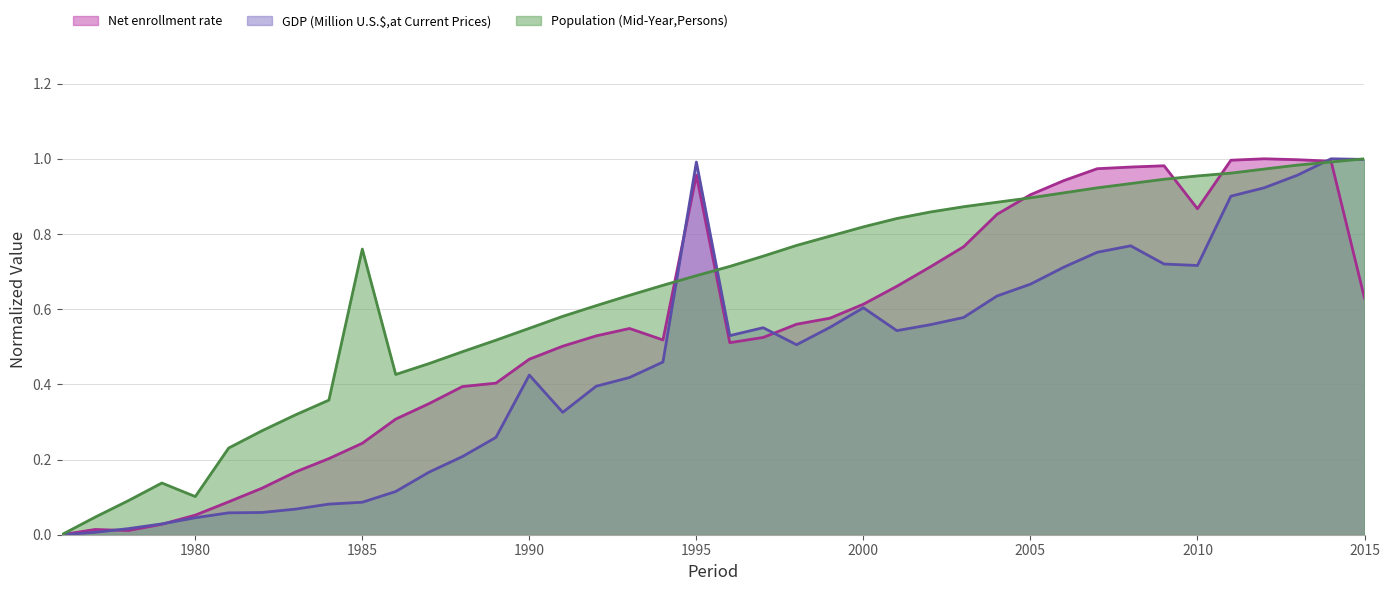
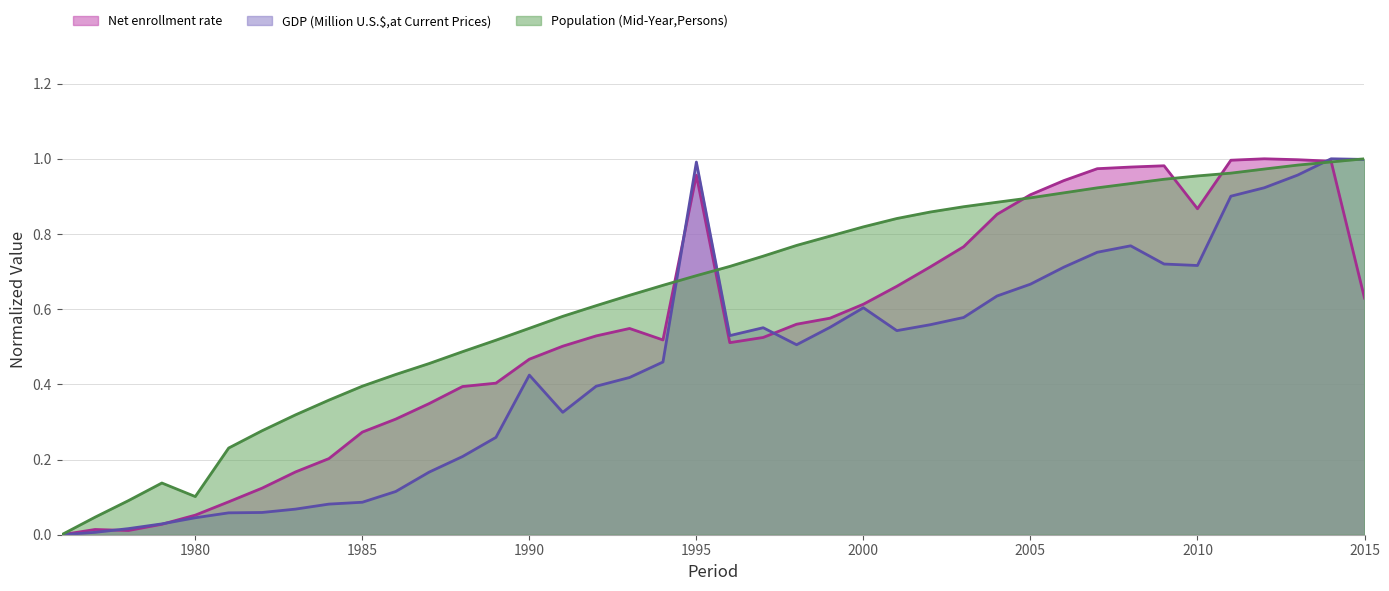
  {
    "Net enrollment rate": {
      "1980": 0.05,
-     "1985": 0.24,
+     "1985": 0.27,
      "1990": 0.47,
      "1995": 0.96,
      "2000": 0.61,
      "2005": 0.90,
      "2010": 0.87,
      "2015": 0.63
    },
    "GDP (Million U.S.$,at Current Prices)": {
      "1980": 0.05,
      "1985": 0.09,
      "1990": 0.42,
      "1995": 0.99,
      "2000": 0.60,
      "2005": 0.67,
      "2010": 0.72
    },
    "Population (Mid-Year,Persons)": {
      "1980": 0.10,
-     "1985": 0.76,
+     "1985": 0.40,
      "1990": 0.55,
      "1995": 0.69,
      "2000": 0.82,
      "2005": 0.90,
      "2010": 0.95
    }
  }
